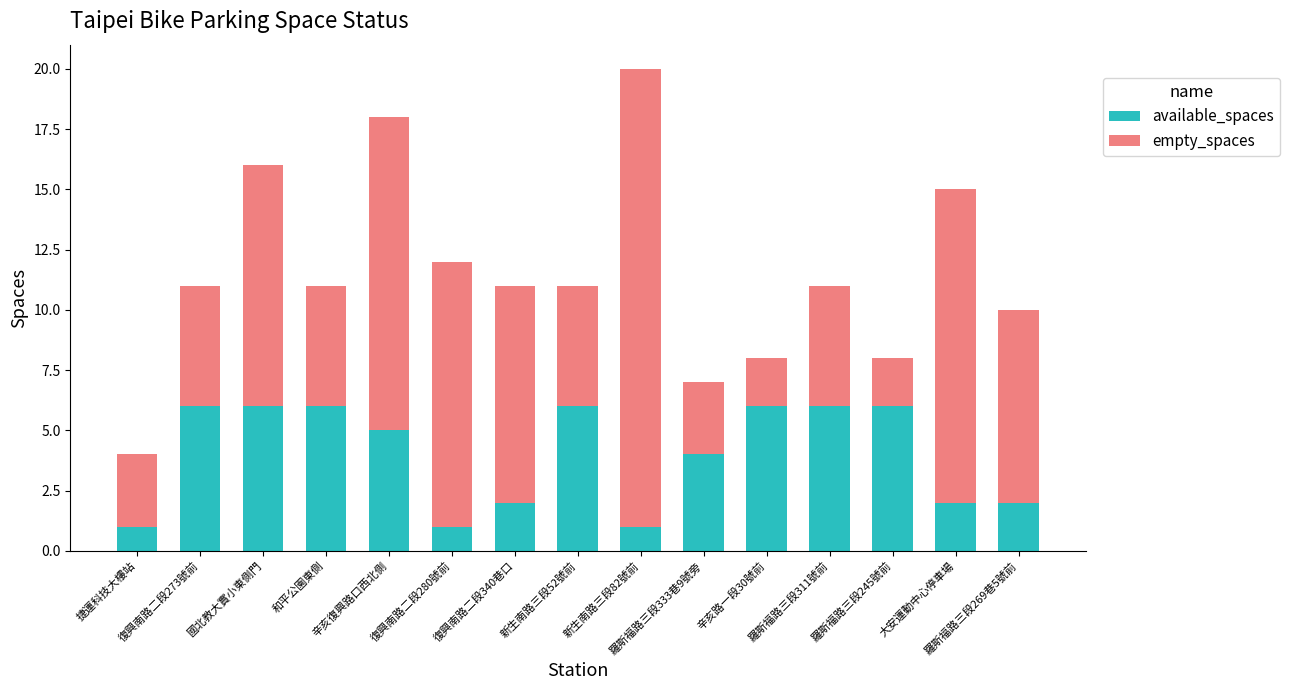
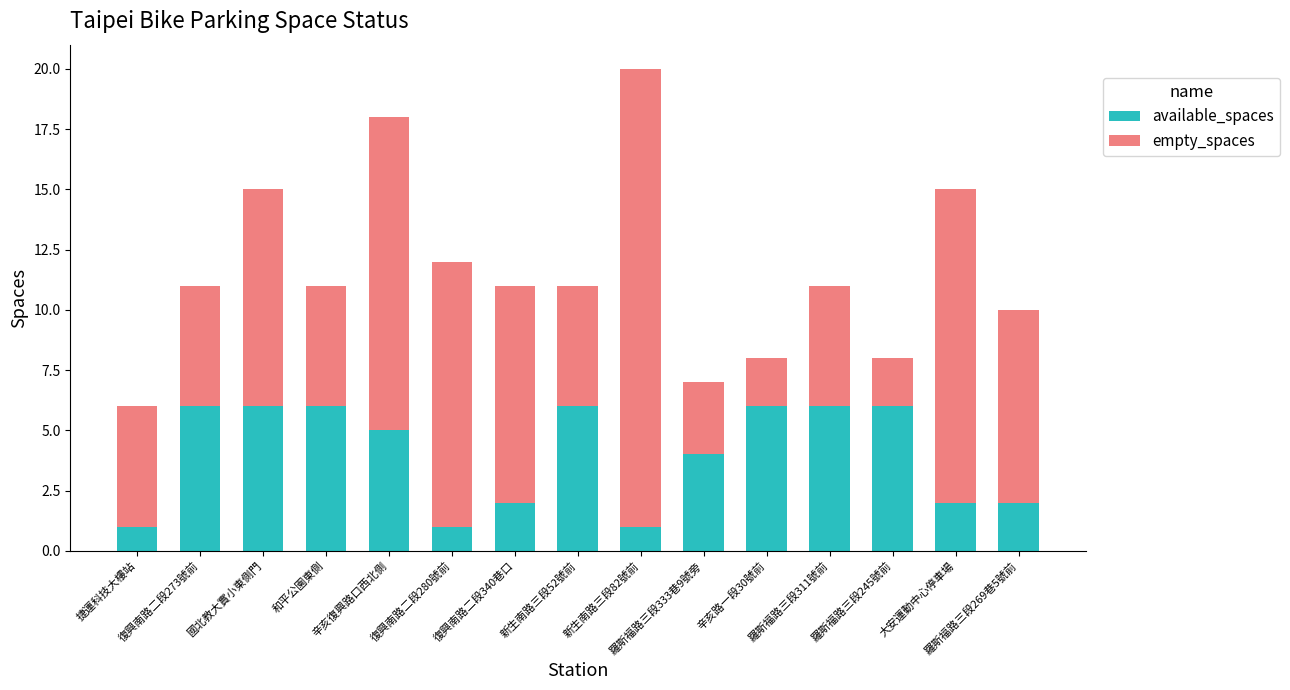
  {
    "available_spaces": {
      "捷運科技大樓站": 1,
      "復興南路二段273號前": 6,
      "國北教大實小東側門": 6,
      "和平公園東側": 6,
      "辛亥復興路口西北側": 5,
      "復興南路二段280號前": 1,
      "復興南路二段340巷口": 2,
      "新生南路三段52號前": 6,
      "新生南路三段82號前": 1,
      "羅斯福路三段333巷9號旁": 4,
      "辛亥路一段30號前": 6,
      "羅斯福路三段311號前": 6,
      "羅斯福路三段245號前": 6,
      "大安運動中心停車場": 2,
      "羅斯福路三段269巷5號前": 2
    },
    "empty_spaces": {
-     "捷運科技大樓站": 3,
+     "捷運科技大樓站": 5,
      "復興南路二段273號前": 5,
-     "國北教大實小東側門": 10,
+     "國北教大實小東側門": 9,
      "和平公園東側": 5,
      "辛亥復興路口西北側": 13,
      "復興南路二段280號前": 11,
      "復興南路二段340巷口": 9,
      "新生南路三段52號前": 5,
      "新生南路三段82號前": 19,
      "羅斯福路三段333巷9號旁": 3,
      "辛亥路一段30號前": 2,
      "羅斯福路三段311號前": 5,
      "羅斯福路三段245號前": 2,
      "大安運動中心停車場": 13,
      "羅斯福路三段269巷5號前": 8
    }
  }
